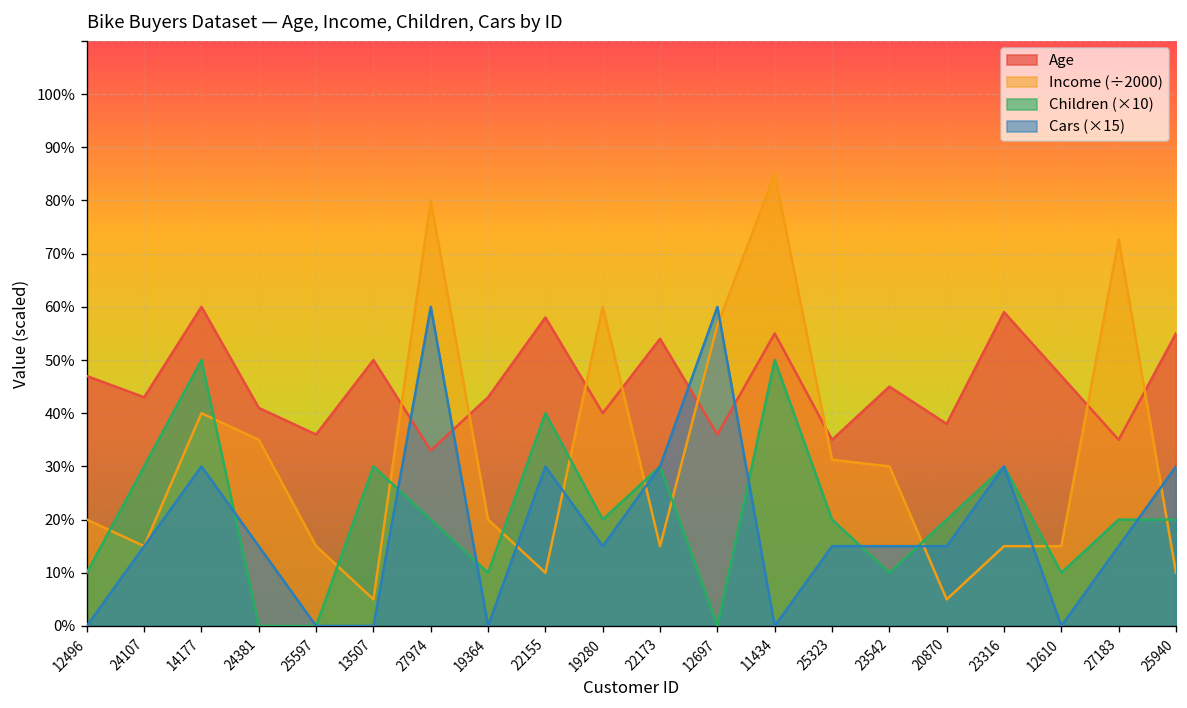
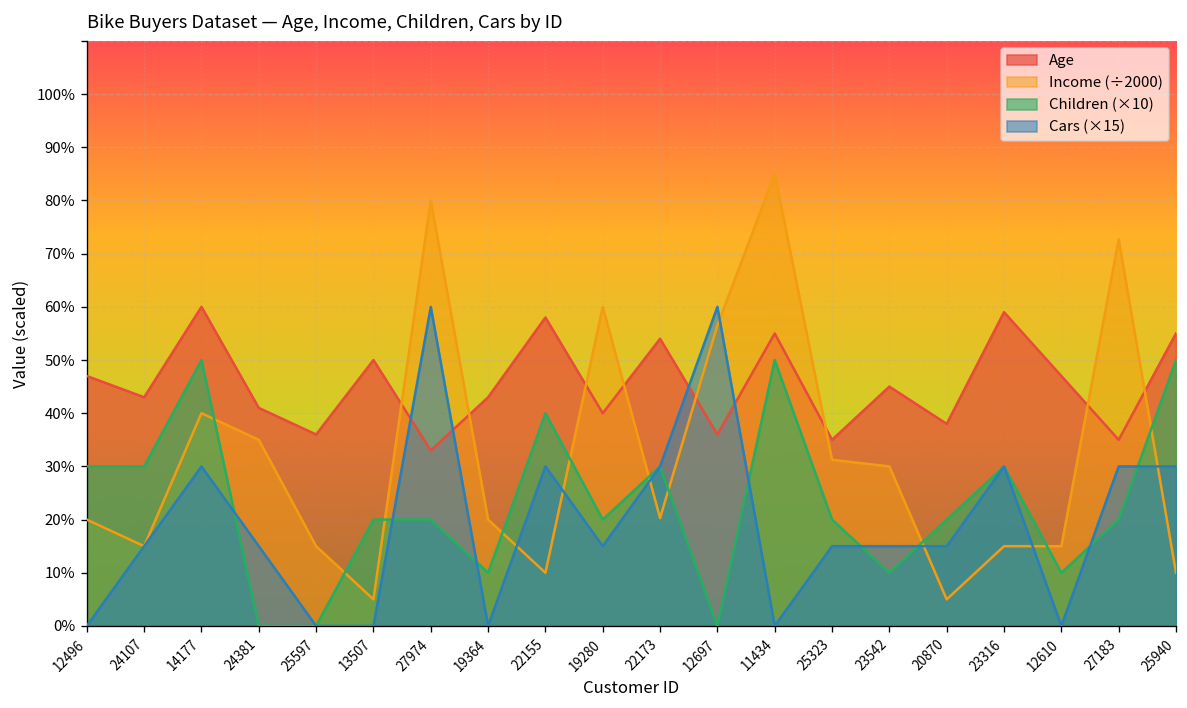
  {
    "Age": {
      "12496": "47%",
      "24107": "43%",
      "14177": "60%",
      "24381": "41%",
      "25597": "36%",
      "13507": "50%",
      "27974": "33%",
      "19364": "43%",
      "22155": "58%",
      "19280": "40%",
      "22173": "54%",
      "12697": "36%",
      "11434": "55%",
      "25323": "35%",
      "23542": "45%",
      "20870": "38%",
      "23316": "59%",
      "12610": "47%",
      "27183": "35%",
      "25940": "55%"
    },
    "Income (÷2000)": {
      "12496": "20%",
      "14177": "40%",
      "24381": "35%",
      "25597": "15%",
      "13507": "5%",
      "27974": "80%",
      "19364": "20%",
      "22155": "10%",
      "19280": "60%",
-     "22173": "15%",
+     "22173": "20%",
      "12697": "57%",
      "11434": "85%",
      "25323": "31%",
      "23542": "30%",
      "20870": "5%",
      "23316": "15%",
      "12610": "15%",
      "27183": "73%",
      "25940": "10%"
    },
    "Children (×10)": {
-     "12496": "10%",
+     "12496": "30%",
      "24107": "30%",
      "14177": "50%",
      "24381": "0%",
-     "13507": "30%",
+     "13507": "20%",
      "27974": "20%",
      "19364": "10%",
      "22155": "40%",
      "19280": "20%",
      "12697": "0%",
      "11434": "50%",
      "25323": "20%",
      "23542": "10%",
      "20870": "20%",
      "12610": "10%",
      "27183": "20%",
-     "25940": "20%"
+     "25940": "50%"
    },
    "Cars (×15)": {
      "12496": "0%",
      "14177": "30%",
      "24381": "15%",
      "13507": "0%",
      "27974": "60%",
      "19364": "0%",
      "22155": "30%",
      "19280": "15%",
      "12697": "60%",
      "11434": "0%",
      "25323": "15%",
      "23542": "15%",
      "20870": "15%",
      "12610": "0%",
-     "27183": "15%",
+     "27183": "30%",
      "25940": "30%"
    }
  }
